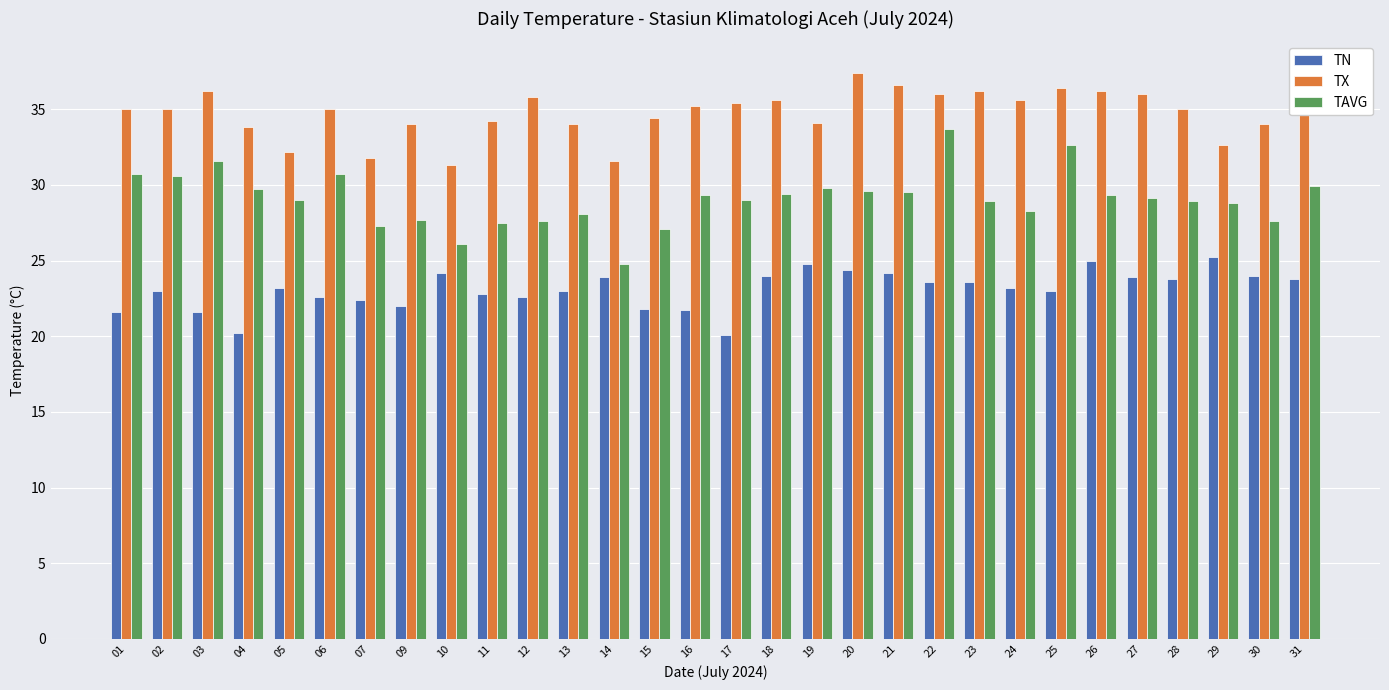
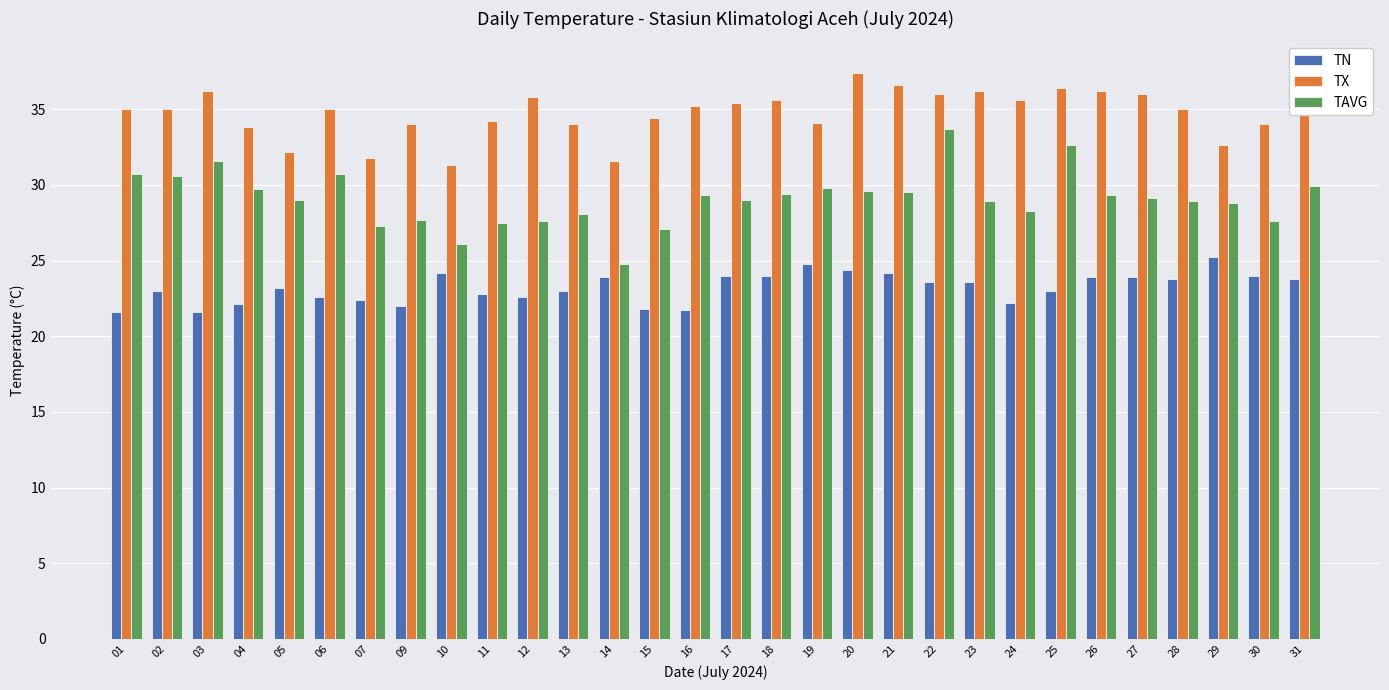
  {
    "TN": {
      "01": 21.6,
      "02": 23.0,
      "03": 21.6,
-     "04": 20.2,
+     "04": 22.1,
      "05": 23.2,
      "06": 22.6,
      "07": 22.4,
      "09": 22.0,
      "10": 24.2,
      "11": 22.8,
      "12": 22.6,
      "13": 23.0,
      "14": 23.9,
      "15": 21.8,
      "16": 21.7,
-     "17": 20.1,
+     "17": 24.0,
      "18": 24.0,
      "19": 24.8,
      "20": 24.4,
      "21": 24.2,
      "22": 23.6,
      "23": 23.6,
-     "24": 23.2,
+     "24": 22.2,
      "25": 23.0,
-     "26": 25.0,
+     "26": 23.9,
      "27": 23.9,
      "28": 23.8,
      "29": 25.2,
      "30": 24.0,
      "31": 23.8
    },
    "TX": {
      "01": 35.0,
      "02": 35.0,
      "03": 36.2,
      "04": 33.8,
      "05": 32.2,
      "06": 35.0,
      "07": 31.8,
      "09": 34.0,
      "10": 31.3,
      "11": 34.2,
      "12": 35.8,
      "13": 34.0,
      "14": 31.6,
      "15": 34.4,
      "16": 35.2,
      "17": 35.4,
      "18": 35.6,
      "19": 34.1,
      "20": 37.4,
      "21": 36.6,
      "22": 36.0,
      "23": 36.2,
      "24": 35.6,
      "25": 36.4,
      "26": 36.2,
      "27": 36.0,
      "28": 35.0,
      "29": 32.6,
      "30": 34.0
    },
    "TAVG": {
      "01": 30.7,
      "02": 30.6,
      "03": 31.6,
      "04": 29.7,
      "05": 29.0,
      "06": 30.7,
      "07": 27.3,
      "09": 27.7,
      "10": 26.1,
      "11": 27.5,
      "12": 27.6,
      "13": 28.1,
      "14": 24.8,
      "15": 27.1,
      "16": 29.3,
      "17": 29.0,
      "18": 29.4,
      "19": 29.8,
      "20": 29.6,
      "21": 29.5,
      "22": 33.7,
      "23": 28.9,
      "24": 28.3,
      "25": 32.6,
      "26": 29.3,
      "27": 29.1,
      "28": 28.9,
      "29": 28.8,
      "30": 27.6,
      "31": 29.9
    }
  }
